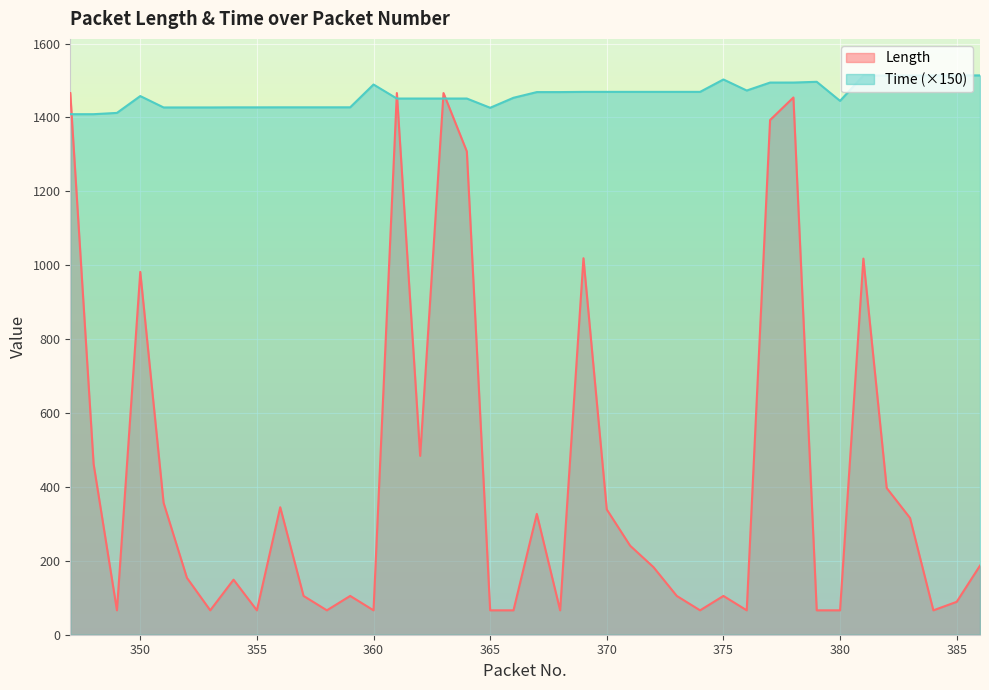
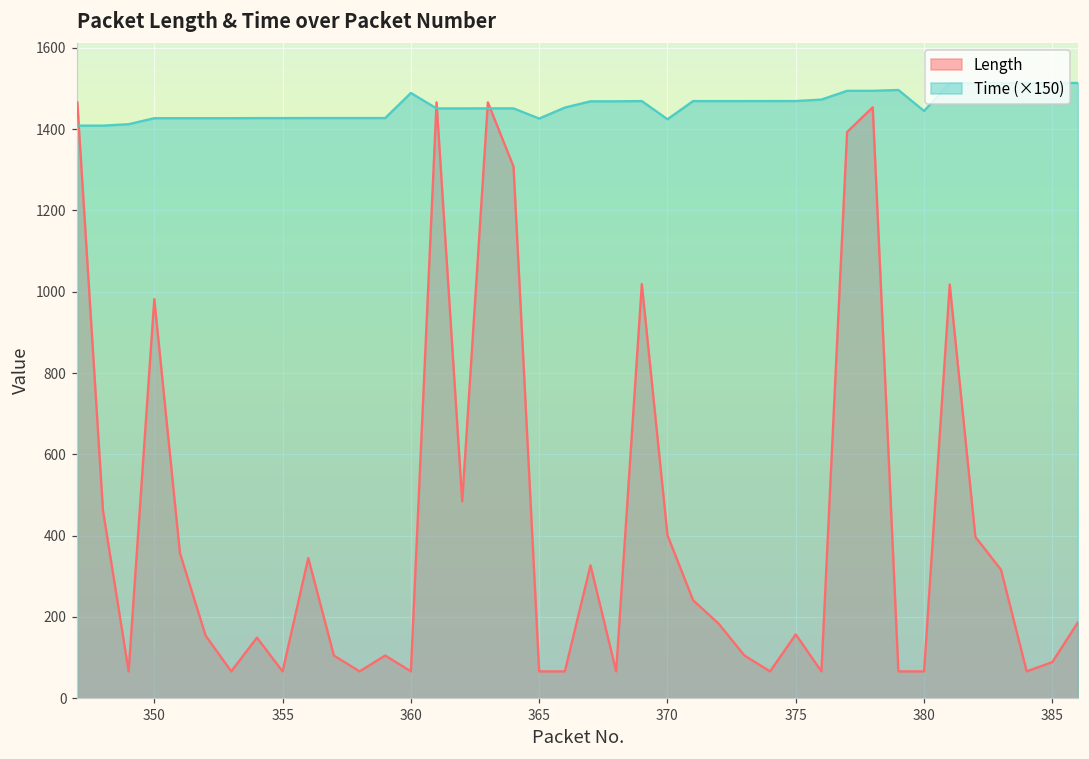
  {
    "Length": {
      "350": 980,
      "355": 70,
      "360": 70,
      "365": 70,
-     "370": 340,
-     "375": 110,
+     "370": 400,
+     "375": 160,
      "380": 70,
      "385": 90
    },
    "Time (×150)": {
-     "350": 1460,
+     "350": 1430,
      "355": 1430,
      "360": 1490,
      "365": 1430,
-     "370": 1470,
-     "375": 1500,
+     "370": 1420,
+     "375": 1470,
      "380": 1440
    }
  }
